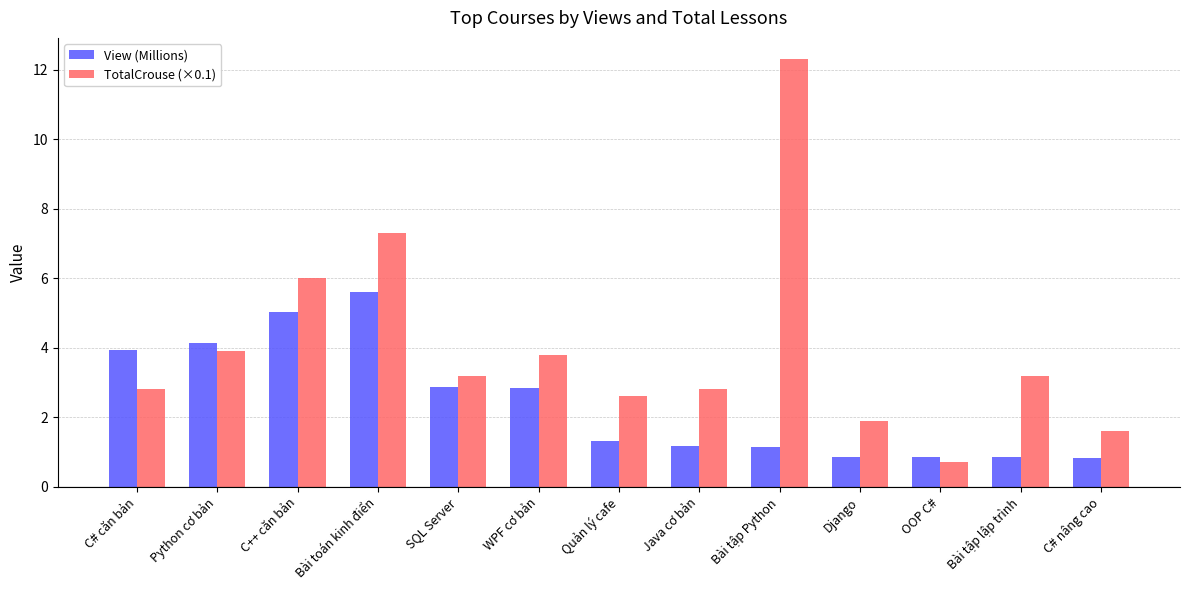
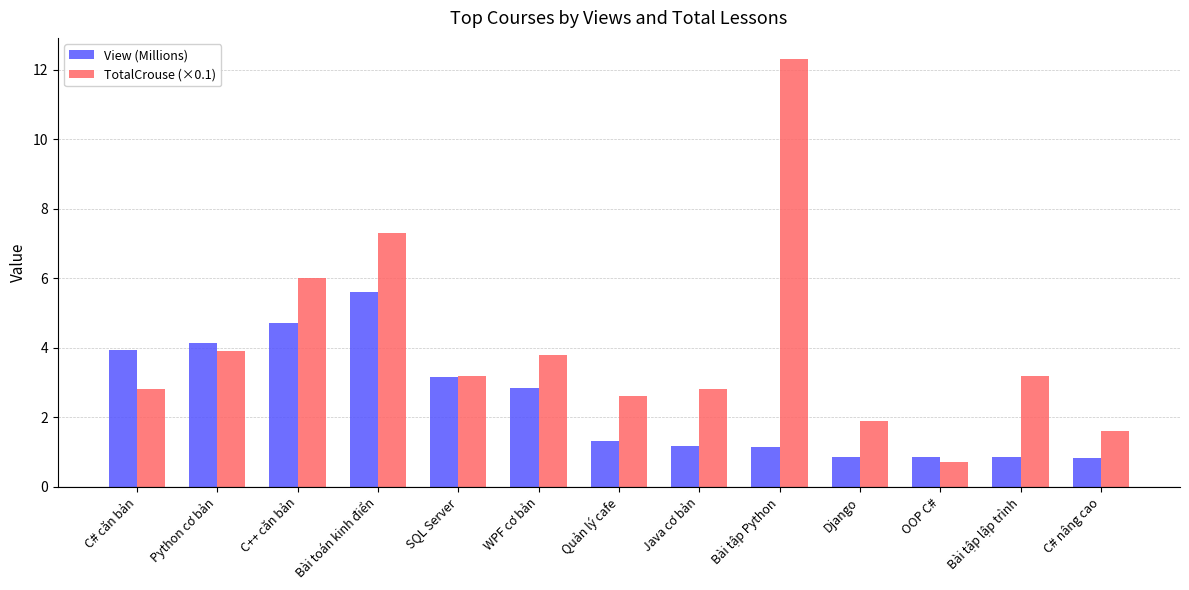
  {
    "View (Millions)": {
      "C# căn bản": 3.9,
      "Python cơ bản": 4.1,
-     "C++ căn bản": 5.0,
+     "C++ căn bản": 4.7,
      "Bài toán kinh điển": 5.6,
-     "SQL Server": 2.9,
+     "SQL Server": 3.2,
      "WPF cơ bản": 2.8,
      "Quản lý cafe": 1.3,
      "Java cơ bản": 1.2,
      "Bài tập Python": 1.1,
      "Django": 0.9,
      "OOP C#": 0.9,
      "Bài tập lập trình": 0.9,
      "C# nâng cao": 0.8
    },
    "TotalCrouse (×0.1)": {
      "C# căn bản": 2.8,
      "Python cơ bản": 3.9,
      "C++ căn bản": 6.0,
      "Bài toán kinh điển": 7.3,
      "SQL Server": 3.2,
      "WPF cơ bản": 3.8,
      "Quản lý cafe": 2.6,
      "Java cơ bản": 2.8,
      "Bài tập Python": 12.3,
      "Django": 1.9,
      "OOP C#": 0.7,
      "Bài tập lập trình": 3.2,
      "C# nâng cao": 1.6
    }
  }
